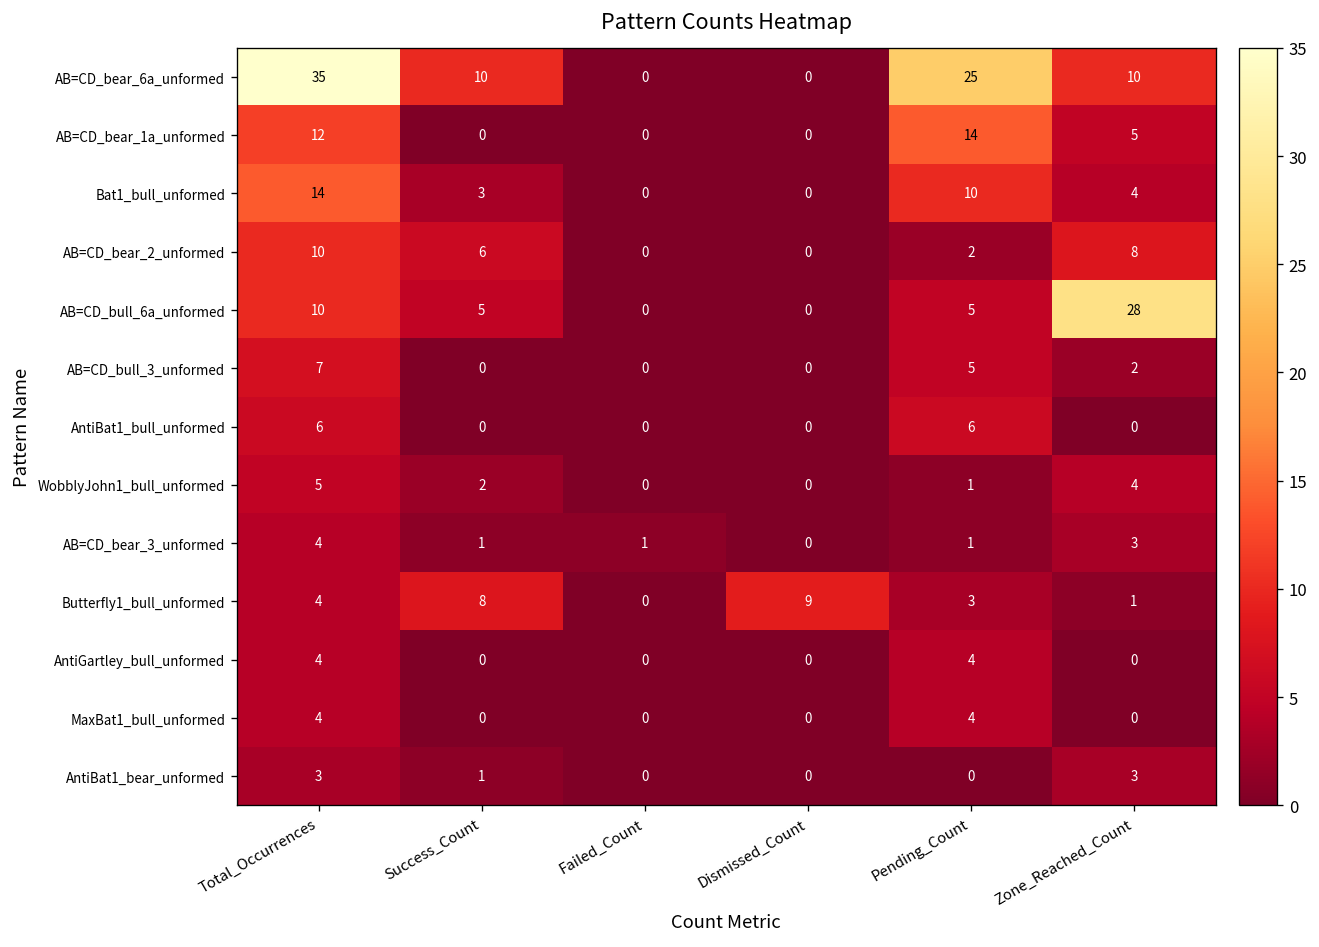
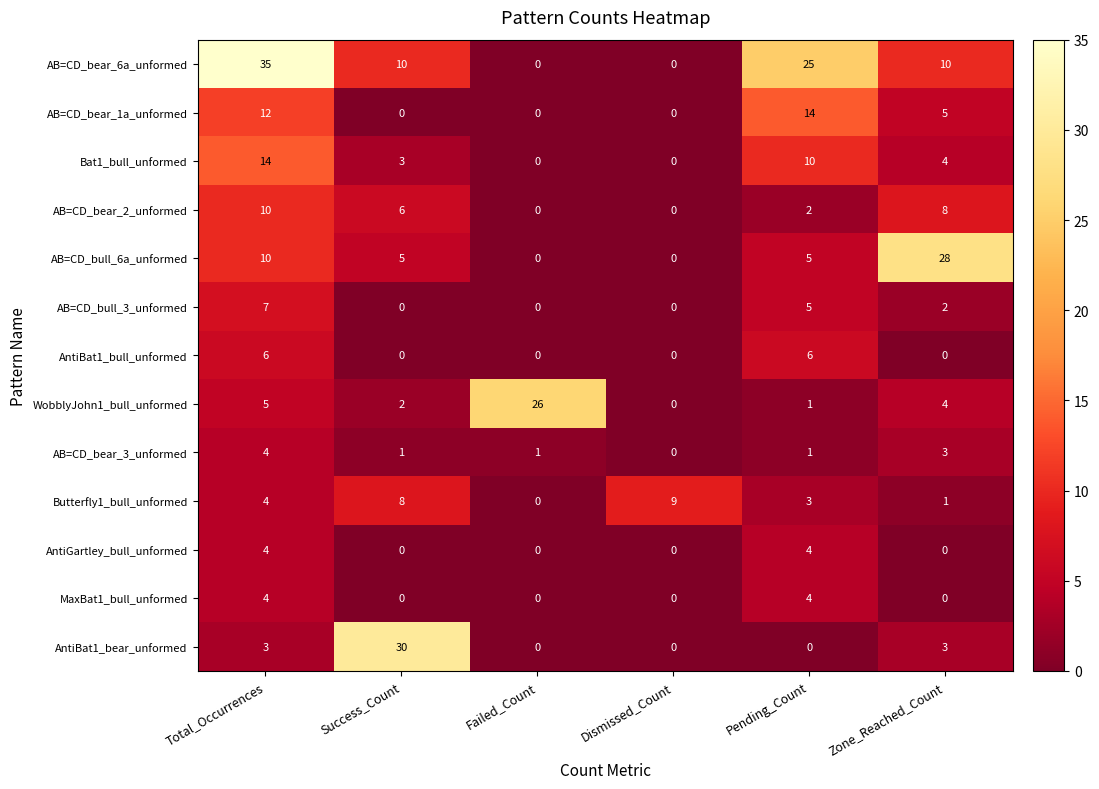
  {
    "AB=CD_bear_6a_unformed": {
      "Total_Occurrences": 35,
      "Success_Count": 10,
      "Failed_Count": 0,
      "Dismissed_Count": 0,
      "Pending_Count": 25,
      "Zone_Reached_Count": 10
    },
    "AB=CD_bear_1a_unformed": {
      "Total_Occurrences": 12,
      "Success_Count": 0,
      "Failed_Count": 0,
      "Dismissed_Count": 0,
      "Pending_Count": 14,
      "Zone_Reached_Count": 5
    },
    "Bat1_bull_unformed": {
      "Total_Occurrences": 14,
      "Success_Count": 3,
      "Failed_Count": 0,
      "Dismissed_Count": 0,
      "Pending_Count": 10,
      "Zone_Reached_Count": 4
    },
    "AB=CD_bear_2_unformed": {
      "Total_Occurrences": 10,
      "Success_Count": 6,
      "Failed_Count": 0,
      "Dismissed_Count": 0,
      "Pending_Count": 2,
      "Zone_Reached_Count": 8
    },
    "AB=CD_bull_6a_unformed": {
      "Total_Occurrences": 10,
      "Success_Count": 5,
      "Failed_Count": 0,
      "Dismissed_Count": 0,
      "Pending_Count": 5,
      "Zone_Reached_Count": 28
    },
    "AB=CD_bull_3_unformed": {
      "Total_Occurrences": 7,
      "Success_Count": 0,
      "Failed_Count": 0,
      "Dismissed_Count": 0,
      "Pending_Count": 5,
      "Zone_Reached_Count": 2
    },
    "AntiBat1_bull_unformed": {
      "Total_Occurrences": 6,
      "Success_Count": 0,
      "Failed_Count": 0,
      "Dismissed_Count": 0,
      "Pending_Count": 6,
      "Zone_Reached_Count": 0
    },
    "WobblyJohn1_bull_unformed": {
      "Total_Occurrences": 5,
      "Success_Count": 2,
-     "Failed_Count": 0,
+     "Failed_Count": 26,
      "Dismissed_Count": 0,
      "Pending_Count": 1,
      "Zone_Reached_Count": 4
    },
    "AB=CD_bear_3_unformed": {
      "Total_Occurrences": 4,
      "Success_Count": 1,
      "Failed_Count": 1,
      "Dismissed_Count": 0,
      "Pending_Count": 1,
      "Zone_Reached_Count": 3
    },
    "Butterfly1_bull_unformed": {
      "Total_Occurrences": 4,
      "Success_Count": 8,
      "Failed_Count": 0,
      "Dismissed_Count": 9,
      "Pending_Count": 3,
      "Zone_Reached_Count": 1
    },
    "AntiGartley_bull_unformed": {
      "Total_Occurrences": 4,
      "Success_Count": 0,
      "Failed_Count": 0,
      "Dismissed_Count": 0,
      "Pending_Count": 4,
      "Zone_Reached_Count": 0
    },
    "MaxBat1_bull_unformed": {
      "Total_Occurrences": 4,
      "Success_Count": 0,
      "Failed_Count": 0,
      "Dismissed_Count": 0,
      "Pending_Count": 4,
      "Zone_Reached_Count": 0
    },
    "AntiBat1_bear_unformed": {
      "Total_Occurrences": 3,
-     "Success_Count": 1,
+     "Success_Count": 30,
      "Failed_Count": 0,
      "Dismissed_Count": 0,
      "Pending_Count": 0,
      "Zone_Reached_Count": 3
    }
  }
